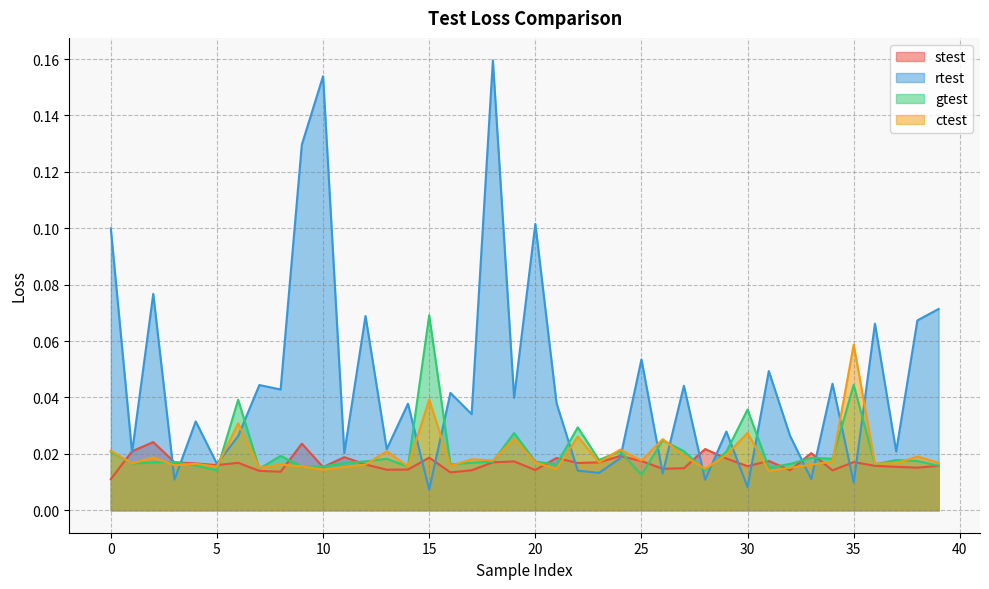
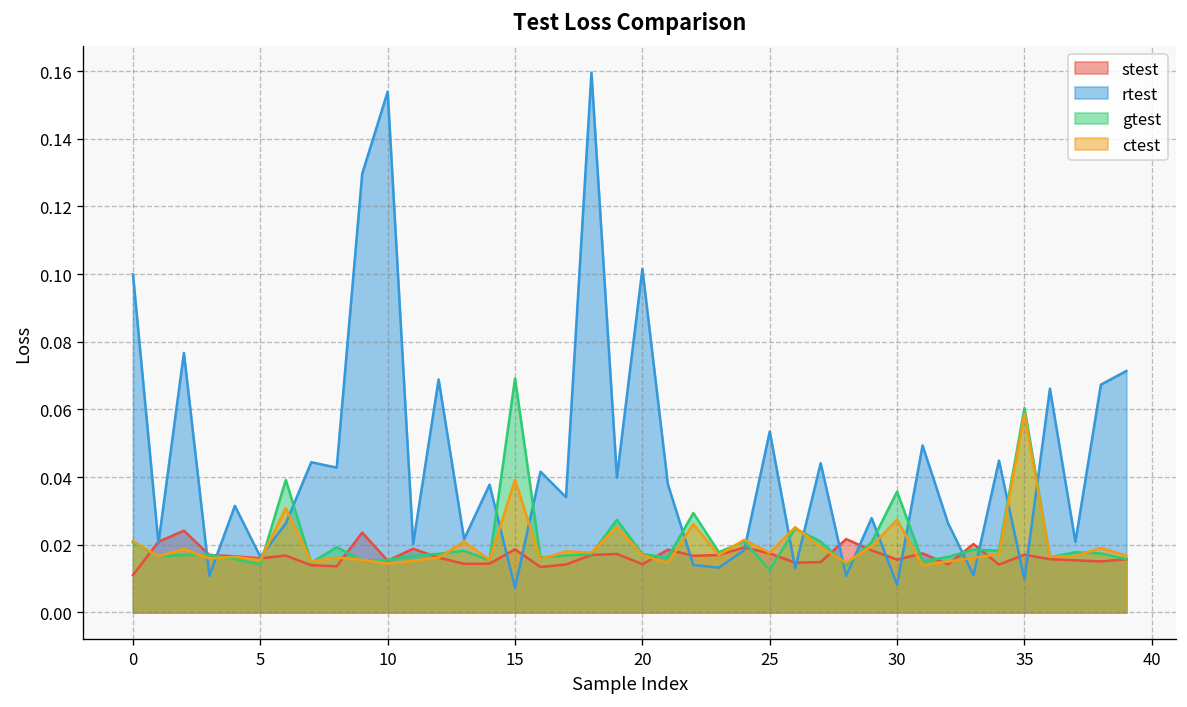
  {
    "stest": {
      "0": 0.011,
      "15": 0.019,
      "20": 0.014,
      "30": 0.016,
      "35": 0.017
    },
    "rtest": {
      "0": 0.100,
      "10": 0.154,
      "15": 0.007,
      "20": 0.102,
      "25": 0.053,
      "30": 0.008,
      "35": 0.010
    },
    "gtest": {
      "5": 0.014,
      "15": 0.069,
      "25": 0.013,
      "30": 0.036,
-     "35": 0.044
+     "35": 0.060
    },
    "ctest": {
      "15": 0.039,
      "30": 0.027,
      "35": 0.059
    }
  }
